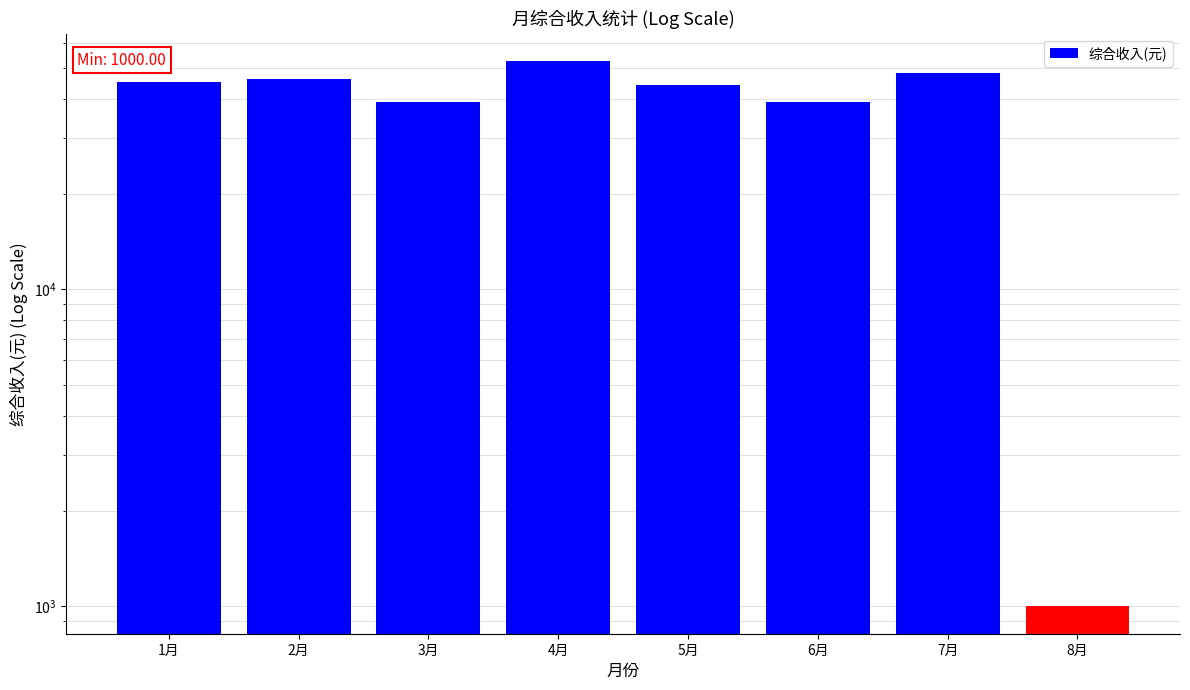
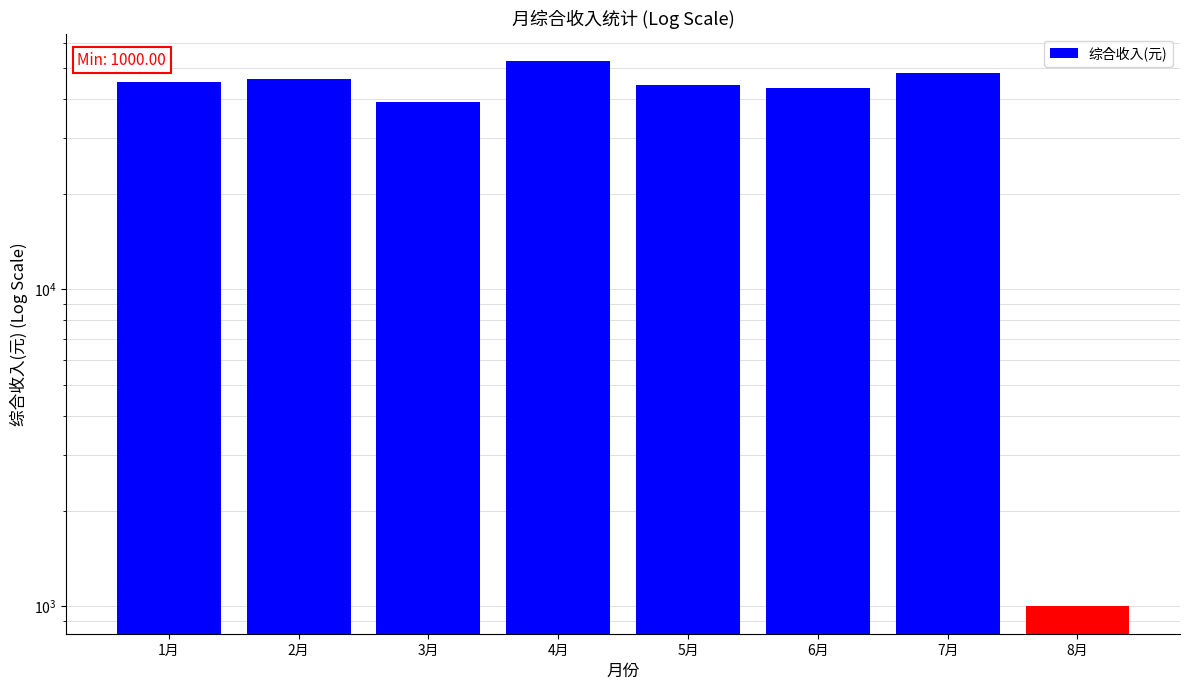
  {
    "2月": 46000,
    "3月": 39000,
    "4月": 53000,
    "5月": 44000,
-   "6月": 39000,
+   "6月": 43000,
    "7月": 48000,
    "8月": 1000
  }
